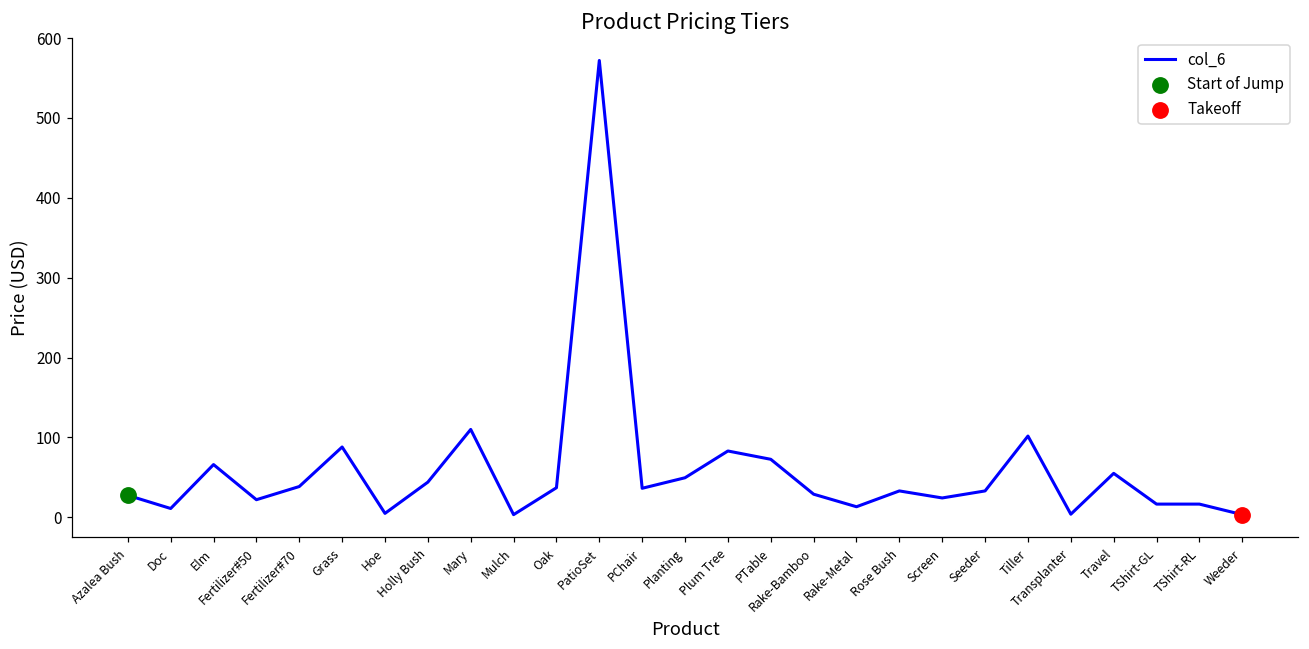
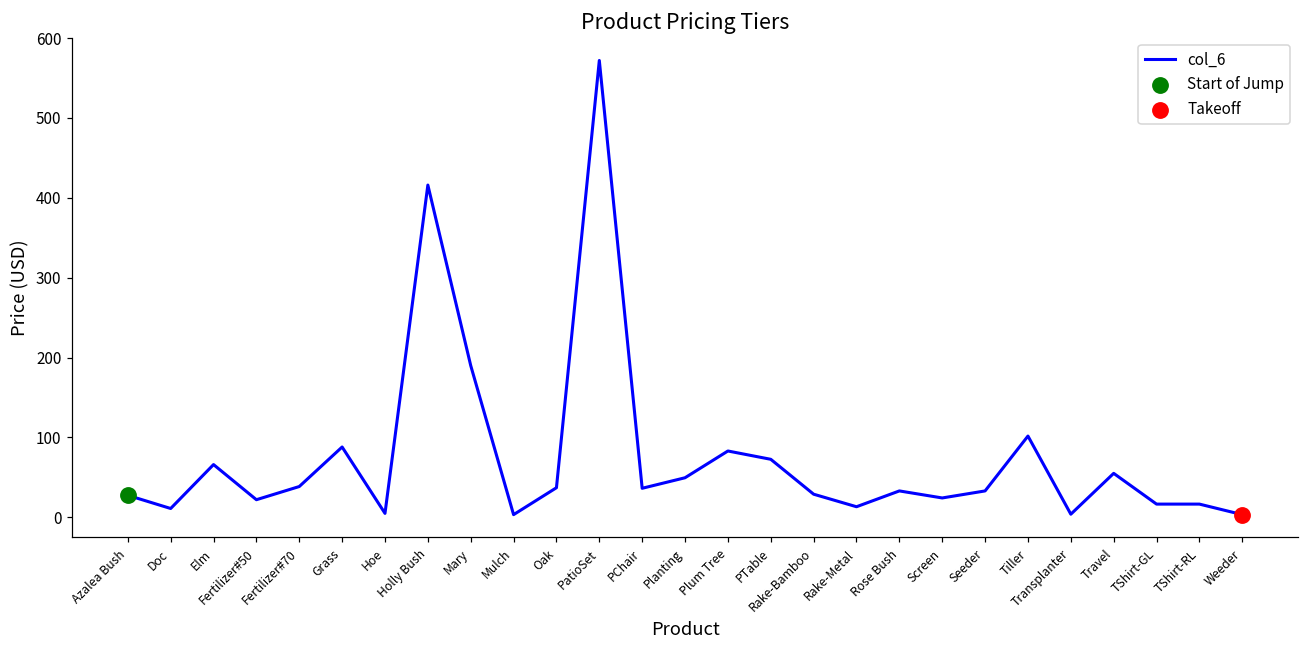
  {
    "col_6": {
      "Doc": 10,
      "Elm": 70,
      "Fertilizer#50": 20,
      "Fertilizer#70": 40,
      "Grass": 90,
      "Hoe": 0,
-     "Holly Bush": 40,
-     "Mary": 110,
+     "Holly Bush": 420,
+     "Mary": 190,
      "Mulch": 0,
      "Oak": 40,
      "PatioSet": 570,
      "PChair": 40,
      "Planting": 50,
      "Plum Tree": 80,
      "PTable": 70,
      "Rake-Bamboo": 30,
      "Rake-Metal": 10,
      "Rose Bush": 30,
      "Screen": 20,
      "Seeder": 30,
      "Tiller": 100,
      "Transplanter": 0,
      "Travel": 60,
      "TShirt-GL": 20,
      "TShirt-RL": 20
    }
  }
